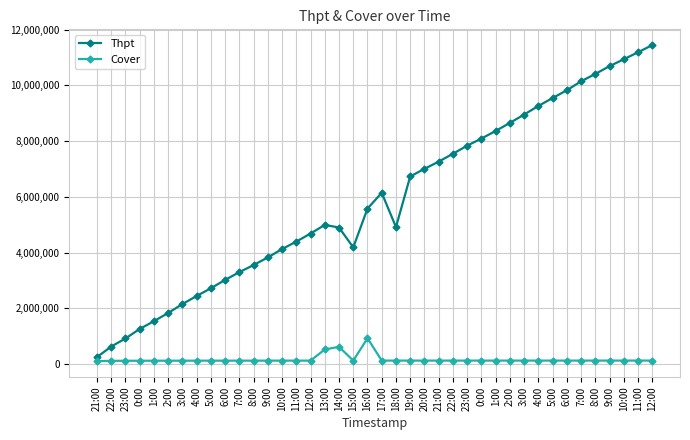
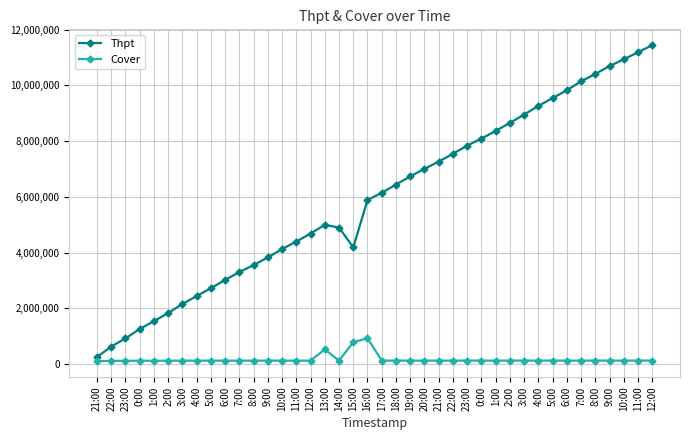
  {
    "Thpt": {
      "13:00": "5,000,000",
      "14:00": "4,900,000",
      "15:00": "4,200,000",
-     "16:00": "5,600,000",
+     "16:00": "5,900,000",
      "17:00": "6,100,000",
-     "18:00": "4,900,000",
+     "18:00": "6,400,000",
      "19:00": "6,700,000",
      "20:00": "7,000,000"
    },
    "Cover": {
      "13:00": "500,000",
-     "14:00": "600,000",
-     "15:00": "100,000",
+     "14:00": "100,000",
+     "15:00": "800,000",
      "16:00": "900,000",
      "17:00": "100,000",
      "18:00": "100,000",
      "19:00": "100,000",
      "20:00": "100,000"
    }
  }
